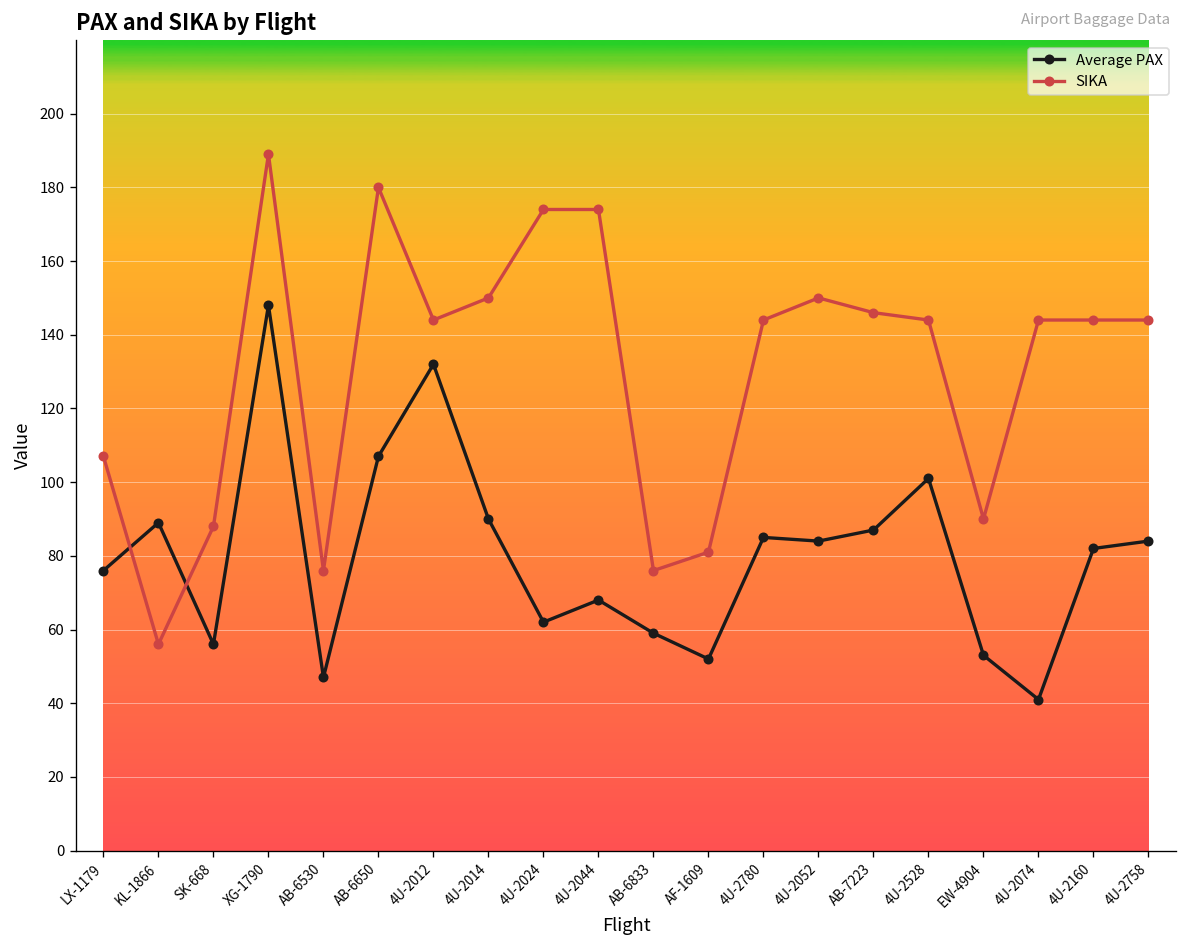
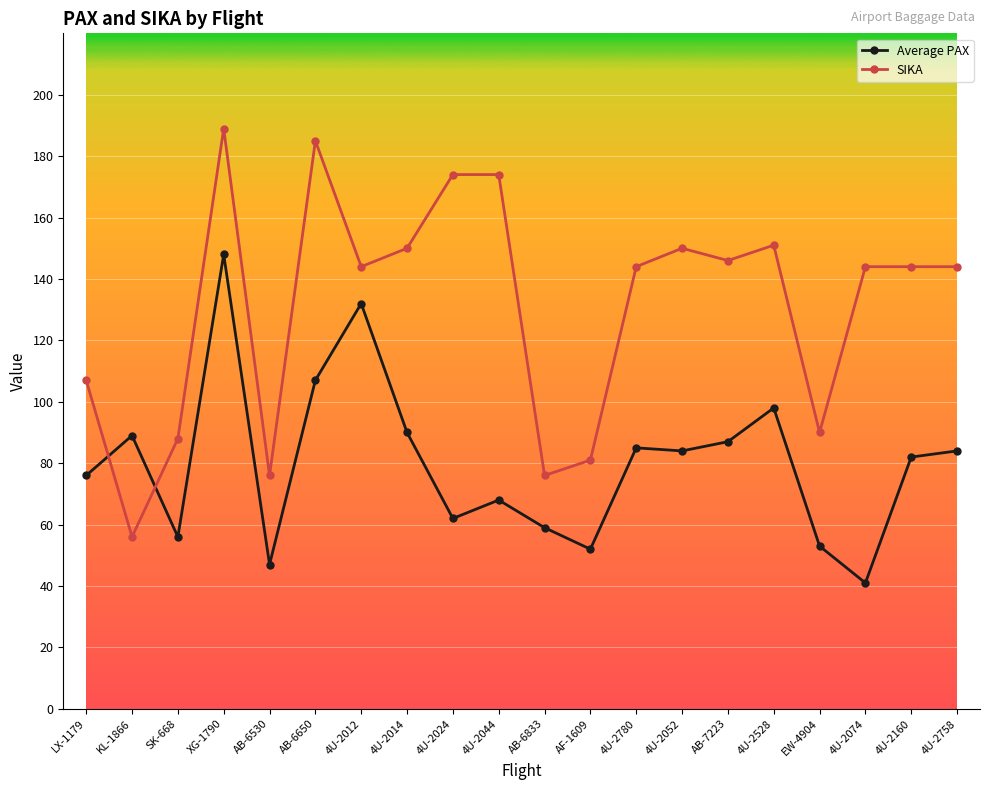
  {
    "Average PAX": {
      "LX-1179": 76,
      "KL-1866": 89,
      "SK-668": 56,
      "XG-1790": 148,
      "AB-6530": 47,
      "AB-6650": 107,
      "4U-2012": 132,
      "4U-2014": 90,
      "4U-2024": 62,
      "4U-2044": 68,
      "AB-6833": 59,
      "AF-1609": 52,
      "4U-2780": 85,
      "4U-2052": 84,
      "AB-7223": 87,
-     "4U-2528": 101,
+     "4U-2528": 98,
      "EW-4904": 53,
      "4U-2074": 41,
      "4U-2160": 82,
      "4U-2758": 84
    },
    "SIKA": {
      "LX-1179": 107,
      "KL-1866": 56,
      "SK-668": 88,
      "XG-1790": 189,
      "AB-6530": 76,
-     "AB-6650": 180,
+     "AB-6650": 185,
      "4U-2012": 144,
      "4U-2014": 150,
      "4U-2024": 174,
      "4U-2044": 174,
      "AB-6833": 76,
      "AF-1609": 81,
      "4U-2780": 144,
      "4U-2052": 150,
      "AB-7223": 146,
-     "4U-2528": 144,
+     "4U-2528": 151,
      "EW-4904": 90,
      "4U-2074": 144,
      "4U-2160": 144,
      "4U-2758": 144
    }
  }
